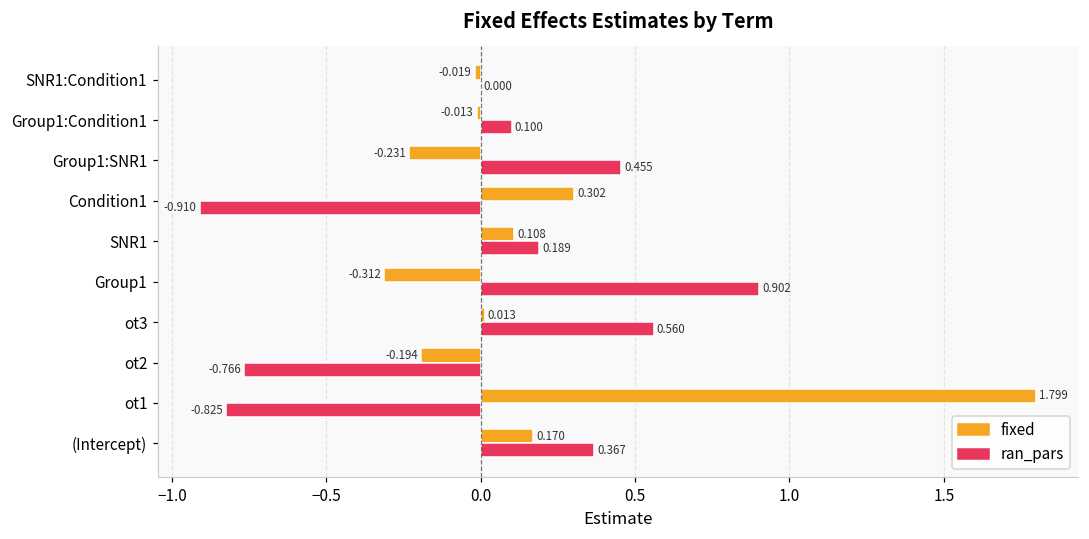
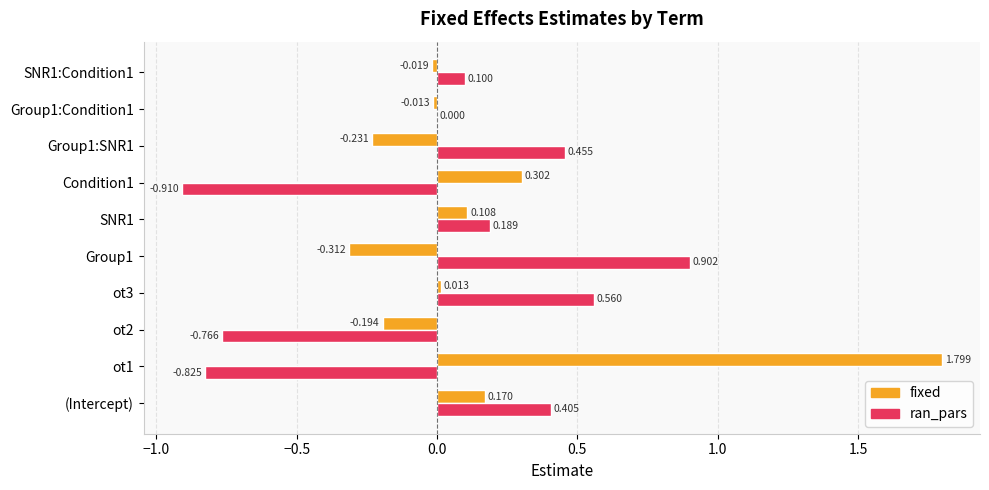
  {
    "fixed": {
      "SNR1:Condition1": -0.019,
      "Group1:Condition1": -0.013,
      "Group1:SNR1": -0.231,
      "Condition1": 0.302,
      "SNR1": 0.108,
      "Group1": -0.312,
      "ot3": 0.013,
      "ot2": -0.194,
      "ot1": 1.799,
      "(Intercept)": 0.170
    },
    "ran_pars": {
-     "SNR1:Condition1": 0.000,
-     "Group1:Condition1": 0.100,
+     "SNR1:Condition1": 0.100,
+     "Group1:Condition1": 0.000,
      "Group1:SNR1": 0.455,
      "Condition1": -0.910,
      "SNR1": 0.189,
      "Group1": 0.902,
      "ot3": 0.560,
      "ot2": -0.766,
      "ot1": -0.825,
-     "(Intercept)": 0.367
+     "(Intercept)": 0.405
    }
  }
